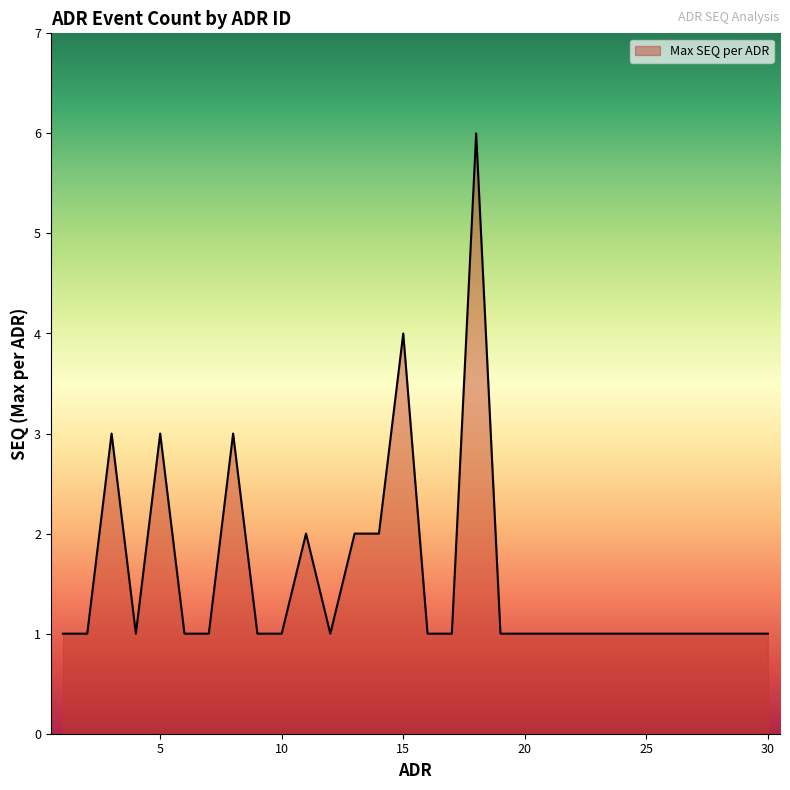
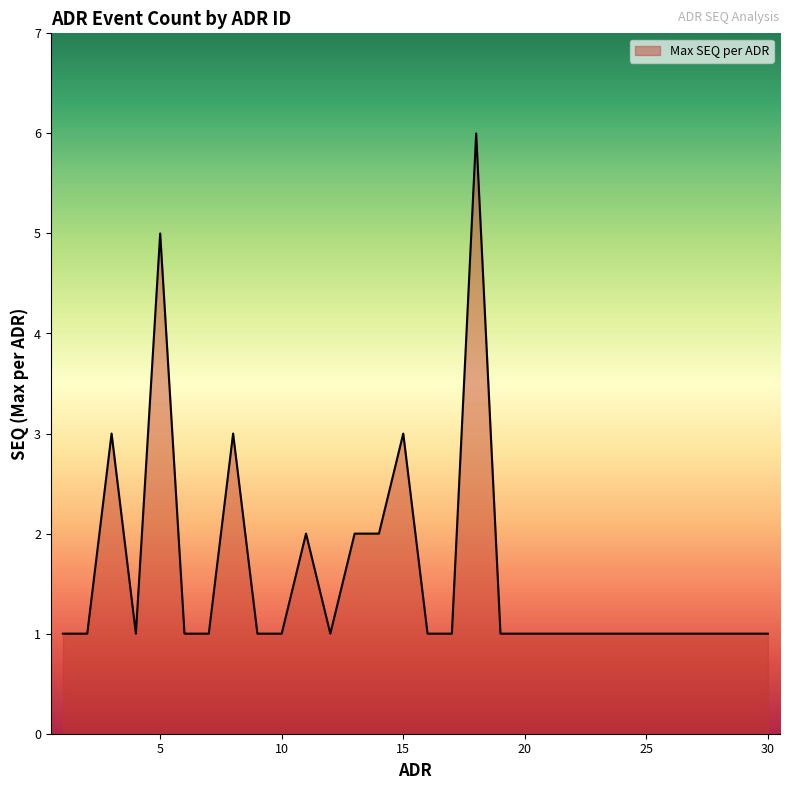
  {
-   "5": 3,
+   "5": 5,
    "10": 1,
-   "15": 4,
+   "15": 3,
    "20": 1,
    "25": 1,
    "30": 1
  }
